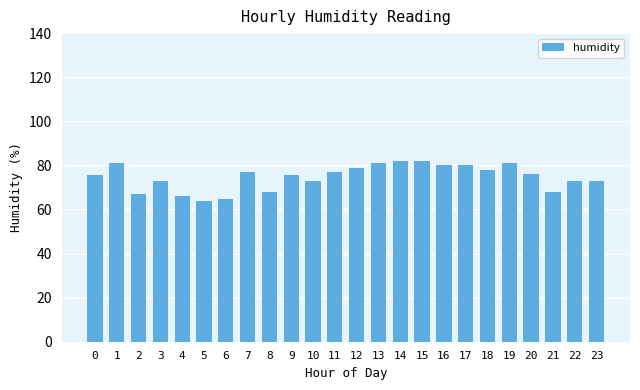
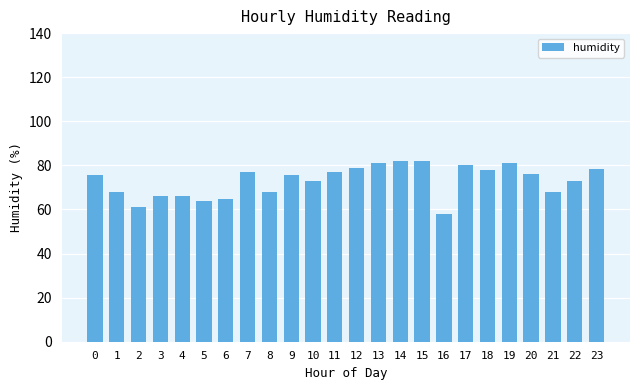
  {
    "0": 76,
-   "1": 81,
-   "2": 67,
-   "3": 73,
+   "1": 68,
+   "2": 61,
+   "3": 66,
    "4": 66,
    "5": 64,
    "6": 65,
    "7": 77,
    "8": 68,
    "9": 76,
    "10": 73,
    "11": 77,
    "12": 79,
    "13": 81,
    "14": 82,
    "15": 82,
-   "16": 80,
+   "16": 58,
    "17": 80,
    "18": 78,
    "19": 81,
    "20": 76,
    "21": 68,
    "22": 73,
-   "23": 73
+   "23": 78
  }
